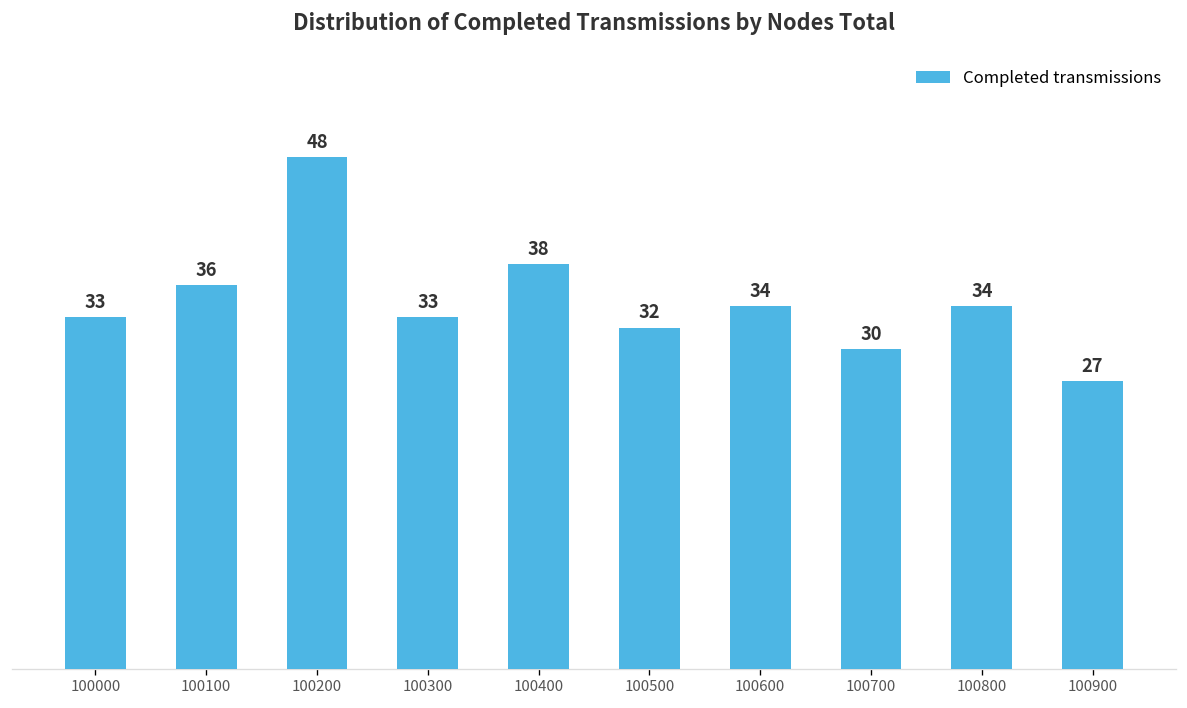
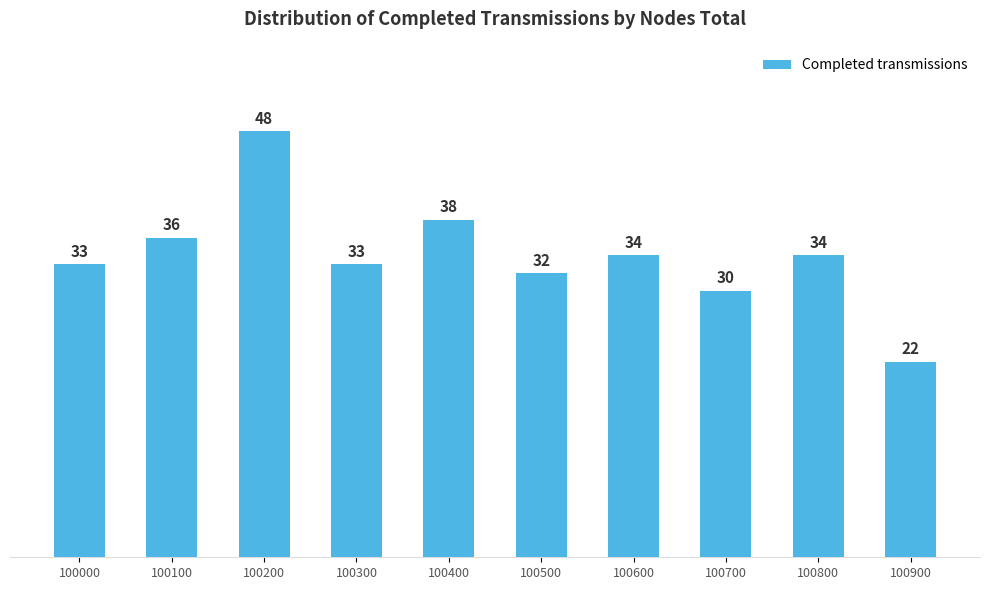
  {
    "100000": 33,
    "100100": 36,
    "100200": 48,
    "100300": 33,
    "100400": 38,
    "100500": 32,
    "100600": 34,
    "100700": 30,
    "100800": 34,
-   "100900": 27
+   "100900": 22
  }
